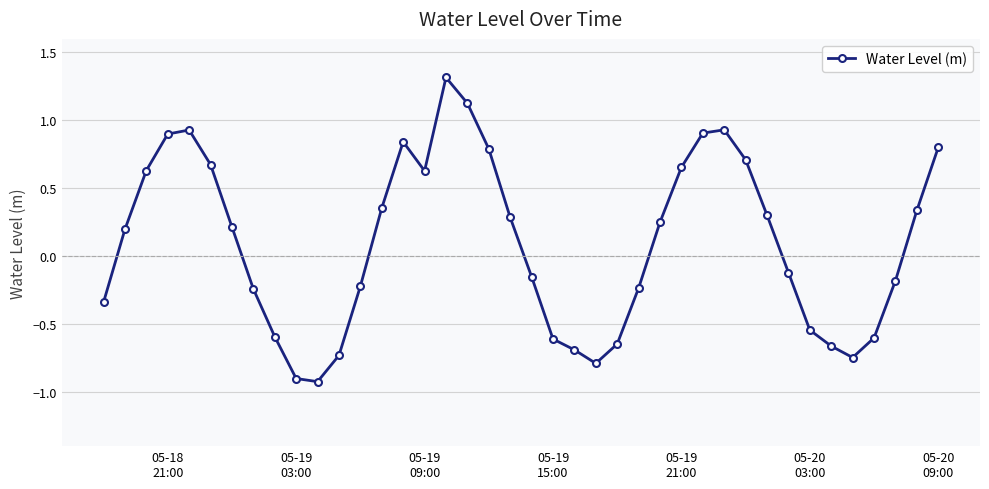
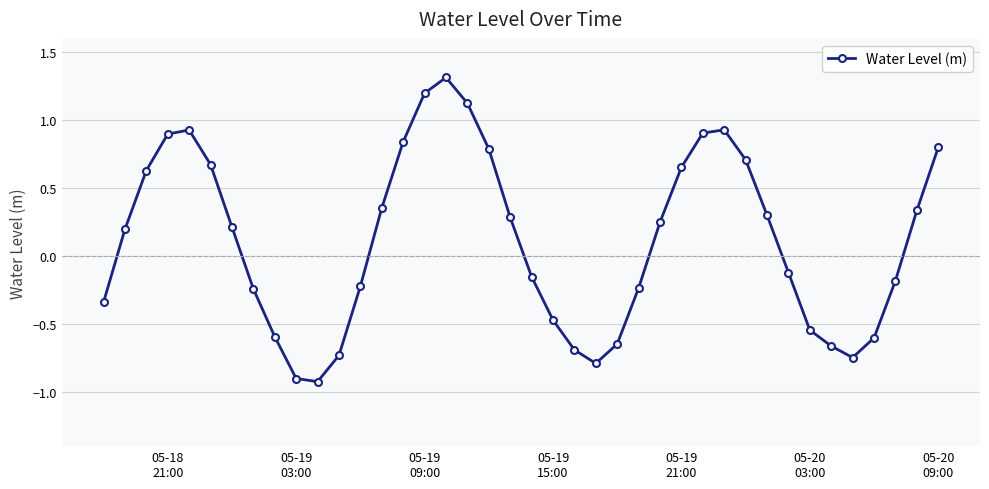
  {
    "05-18 21:00": 0.90,
    "05-19 03:00": -0.90,
-   "05-19 09:00": 0.63,
-   "05-19 15:00": -0.61,
+   "05-19 09:00": 1.20,
+   "05-19 15:00": -0.47,
    "05-19 21:00": 0.65,
    "05-20 03:00": -0.55,
    "05-20 09:00": 0.80
  }
